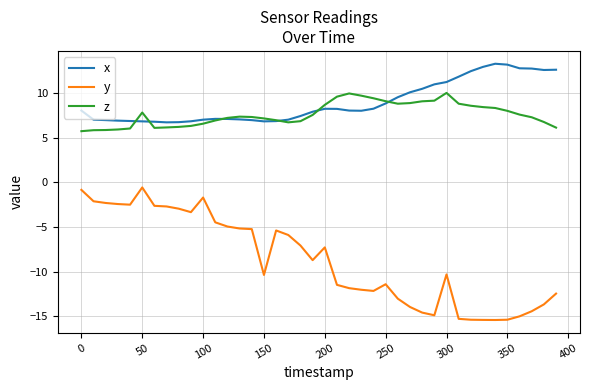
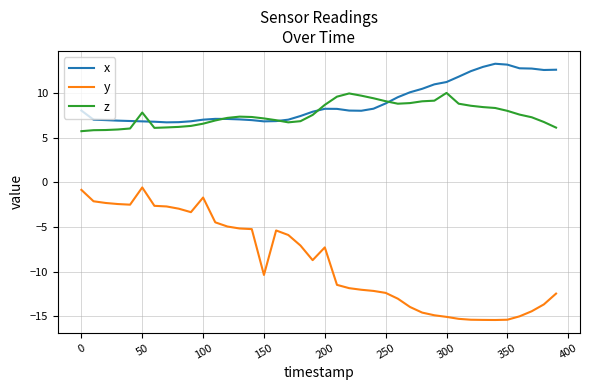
  {
    "x": {
      "50": 7,
      "100": 7,
      "150": 7,
      "200": 8,
      "300": 11,
      "350": 13
    },
    "y": {
      "0": -1,
      "50": -1,
      "100": -2,
      "150": -10,
      "200": -7,
-     "250": -11,
-     "300": -10,
+     "250": -12,
+     "300": -15,
      "350": -15
    },
    "z": {
      "0": 6,
      "50": 8,
      "100": 7,
      "150": 7,
      "200": 9,
      "300": 10,
      "350": 8
    }
  }
